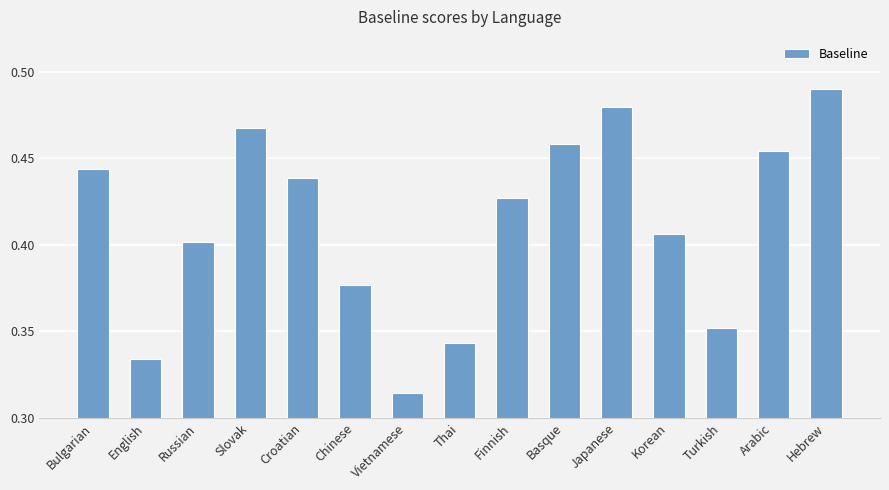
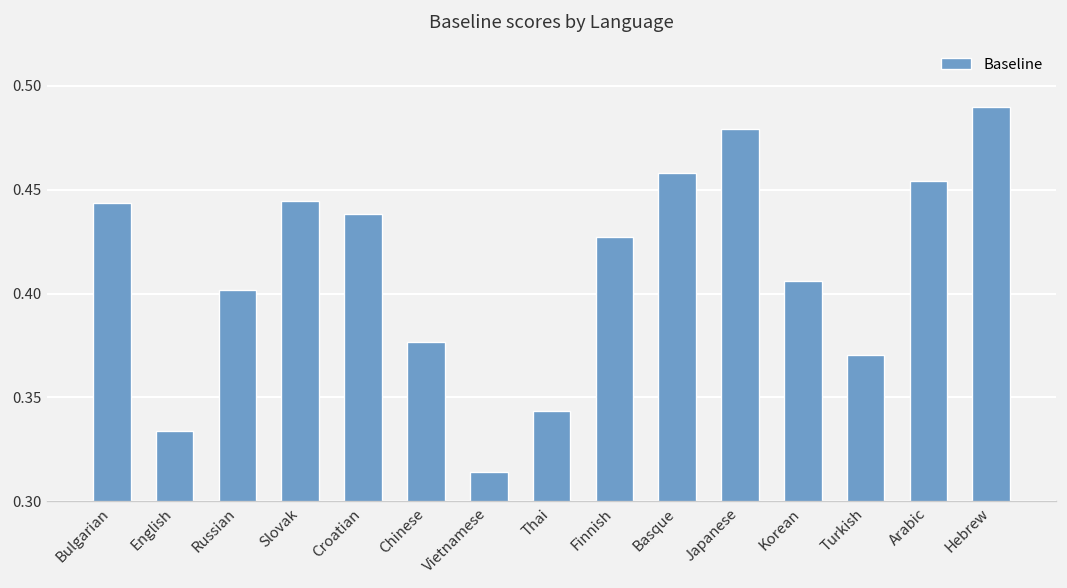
  {
    "Bulgarian": 0.444,
    "English": 0.334,
    "Russian": 0.402,
-   "Slovak": 0.467,
+   "Slovak": 0.445,
    "Croatian": 0.438,
    "Chinese": 0.377,
    "Vietnamese": 0.314,
    "Thai": 0.343,
    "Finnish": 0.427,
    "Basque": 0.458,
    "Japanese": 0.479,
    "Korean": 0.406,
-   "Turkish": 0.352,
+   "Turkish": 0.370,
    "Arabic": 0.454,
    "Hebrew": 0.490
  }
